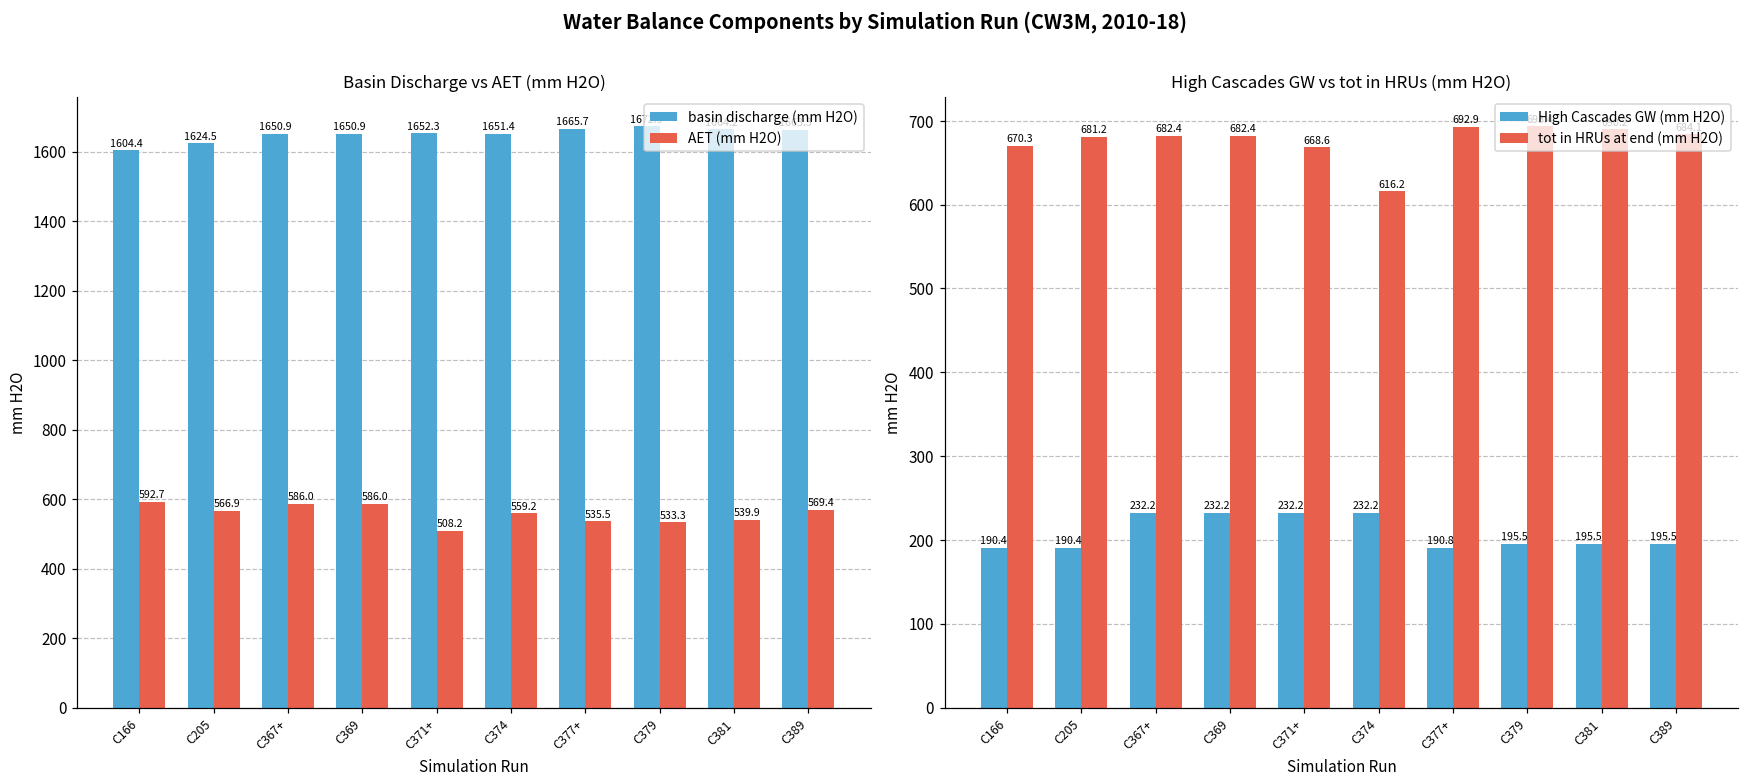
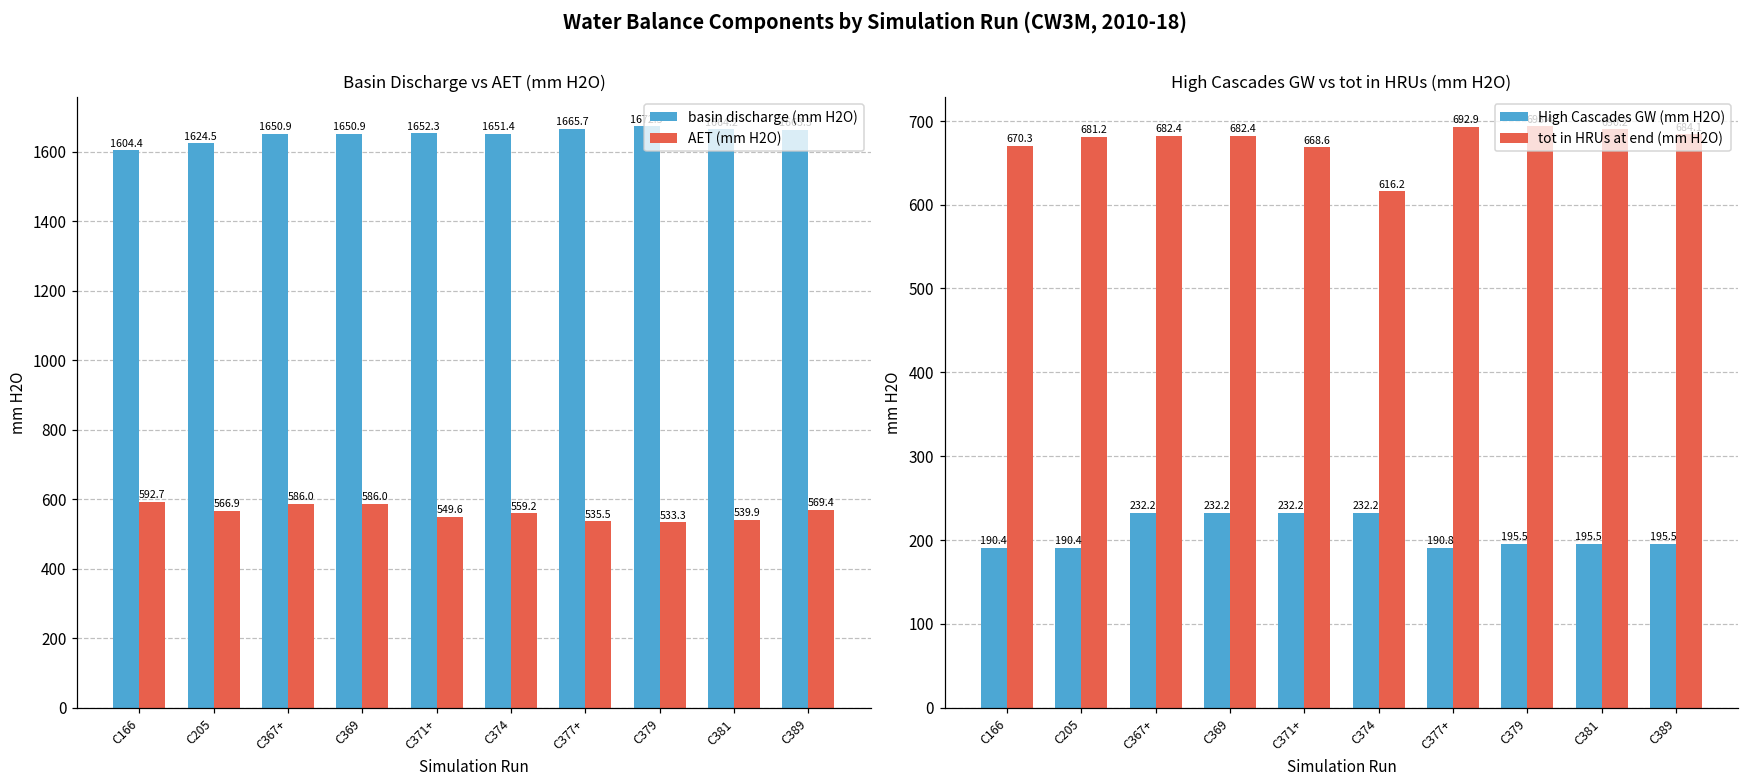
  {
    "Basin Discharge vs AET (mm H2O)": {
      "basin discharge (mm H2O)": {
        "C166": 1604.4,
        "C205": 1624.5,
        "C367+": 1650.9,
        "C369": 1650.9,
        "C371+": 1652.3,
        "C374": 1651.4,
        "C377+": 1665.7
      },
      "AET (mm H2O)": {
        "C166": 592.7,
        "C205": 566.9,
        "C367+": 586.0,
        "C369": 586.0,
-       "C371+": 508.2,
+       "C371+": 549.6,
        "C374": 559.2,
        "C377+": 535.5,
        "C379": 533.3,
        "C381": 539.9,
        "C389": 569.4
      }
    },
    "High Cascades GW vs tot in HRUs (mm H2O)": {
      "High Cascades GW (mm H2O)": {
        "C166": 190.4,
        "C205": 190.4,
        "C367+": 232.2,
        "C369": 232.2,
        "C371+": 232.2,
        "C374": 232.2,
        "C377+": 190.8,
        "C379": 195.5,
        "C381": 195.5,
        "C389": 195.5
      },
      "tot in HRUs at end (mm H2O)": {
        "C166": 670.3,
        "C205": 681.2,
        "C367+": 682.4,
        "C369": 682.4,
        "C371+": 668.6,
        "C374": 616.2,
        "C377+": 692.9
      }
    }
  }
